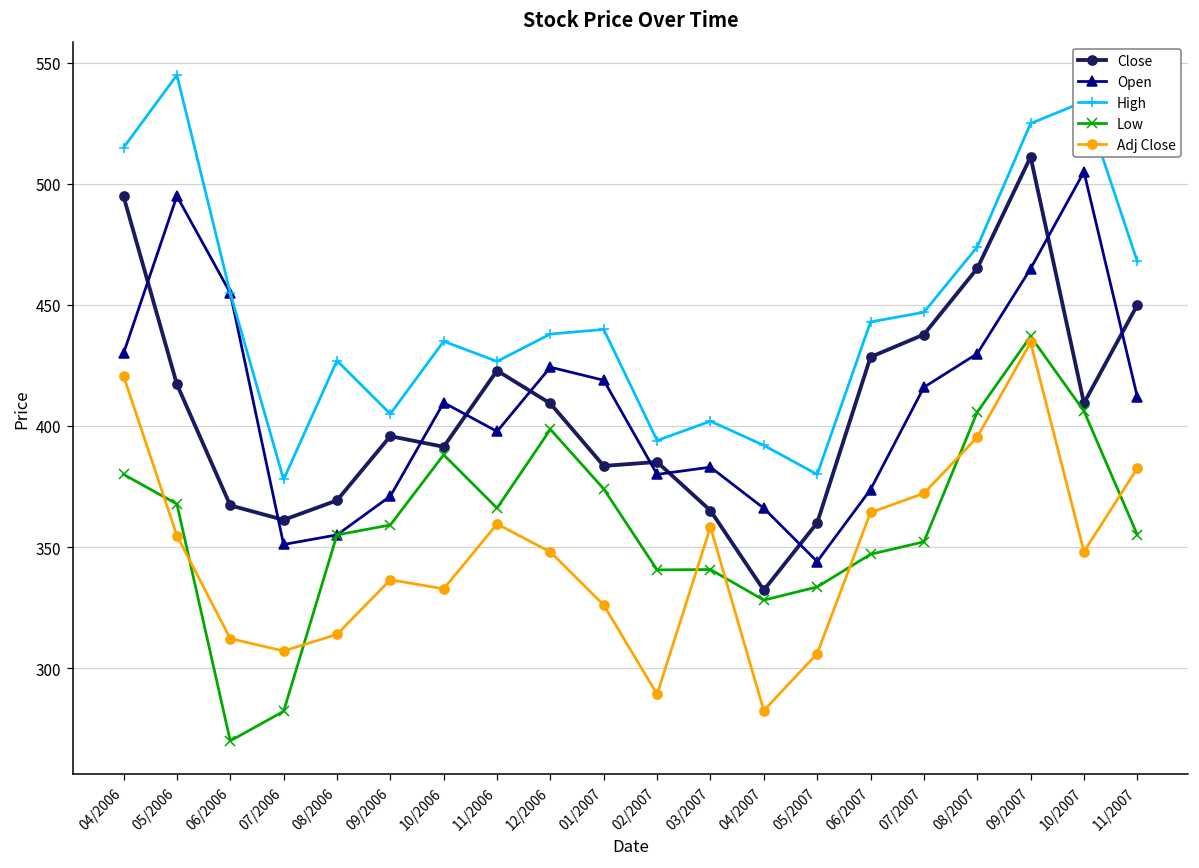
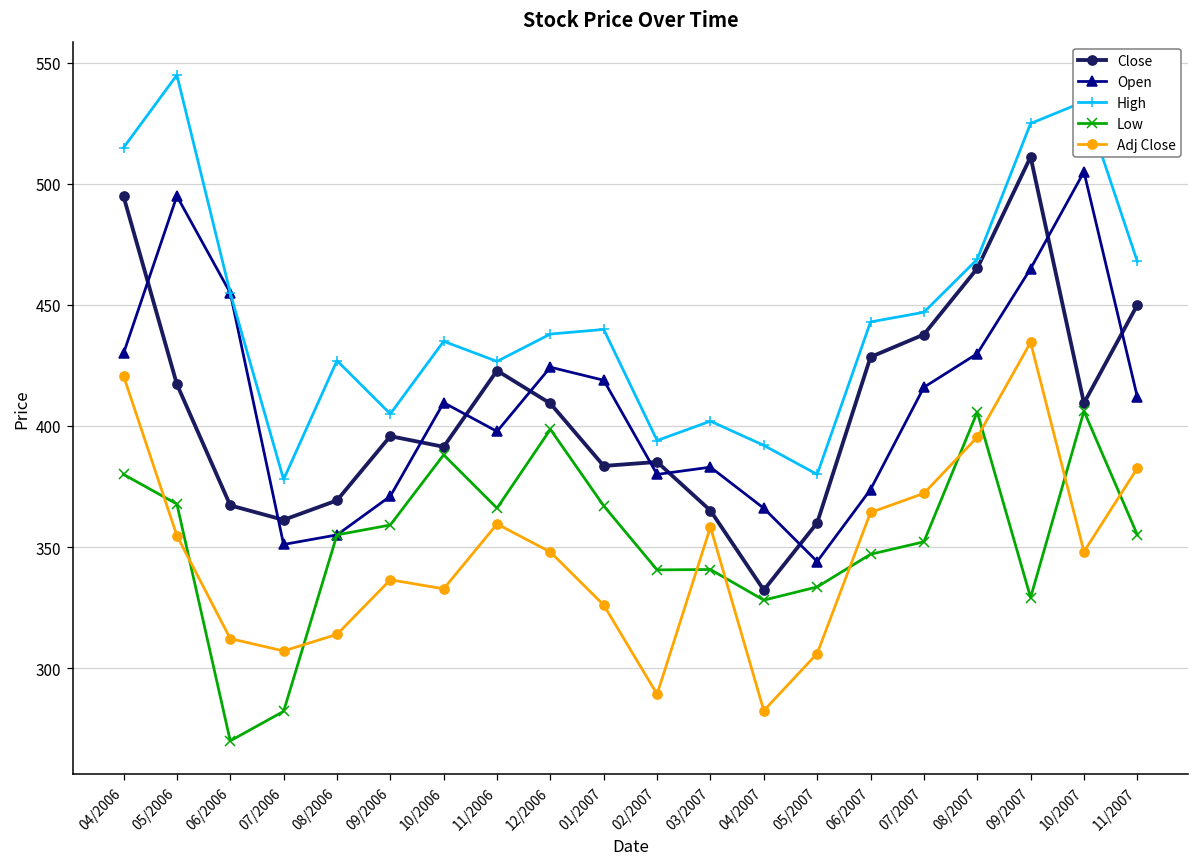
  {
    "High": {
      "04/2006": 515,
      "05/2006": 545,
      "07/2006": 378,
      "08/2006": 427,
      "09/2006": 405,
      "10/2006": 435,
      "11/2006": 427,
      "12/2006": 438,
      "01/2007": 440,
      "02/2007": 394,
      "03/2007": 402,
      "04/2007": 392,
      "05/2007": 380,
      "06/2007": 443,
      "07/2007": 447,
-     "08/2007": 474,
+     "08/2007": 469,
      "09/2007": 525,
      "11/2007": 468
    },
    "Low": {
      "04/2006": 380,
      "05/2006": 368,
      "06/2006": 270,
      "07/2006": 282,
      "09/2006": 359,
      "10/2006": 388,
      "11/2006": 366,
      "12/2006": 399,
-     "01/2007": 374,
+     "01/2007": 367,
      "02/2007": 341,
      "03/2007": 341,
      "04/2007": 328,
      "05/2007": 334,
      "06/2007": 347,
      "07/2007": 352,
      "08/2007": 406,
-     "09/2007": 437,
+     "09/2007": 329,
      "10/2007": 406,
      "11/2007": 355
    },
    "Adj Close": {
      "04/2006": 421,
      "05/2006": 355,
      "06/2006": 312,
      "07/2006": 307,
      "08/2006": 314,
      "09/2006": 336,
      "10/2006": 333,
      "11/2006": 360,
      "12/2006": 348,
      "01/2007": 326,
      "02/2007": 289,
      "03/2007": 358,
      "04/2007": 282,
      "05/2007": 306,
      "06/2007": 364,
      "07/2007": 372,
      "08/2007": 395,
      "09/2007": 435,
      "10/2007": 348,
      "11/2007": 383
    }
  }
